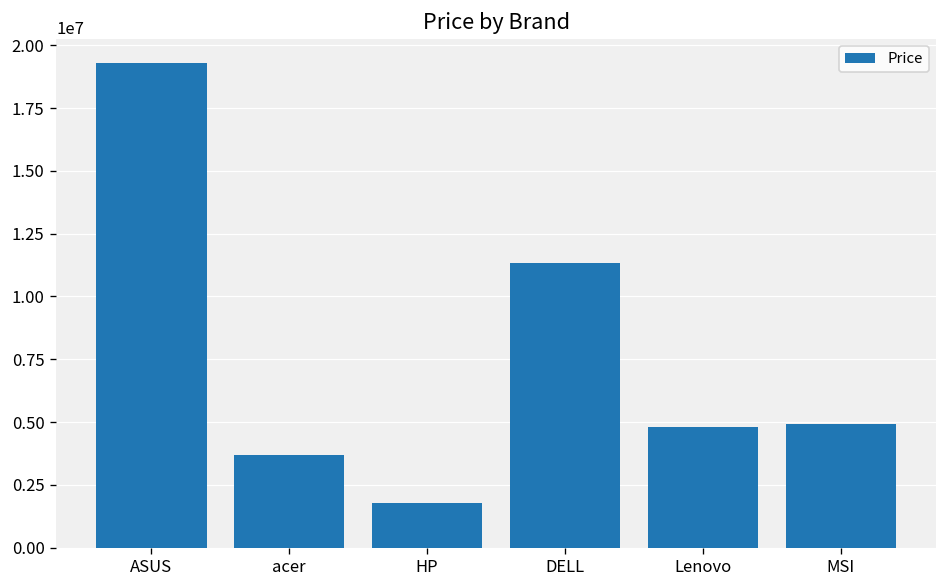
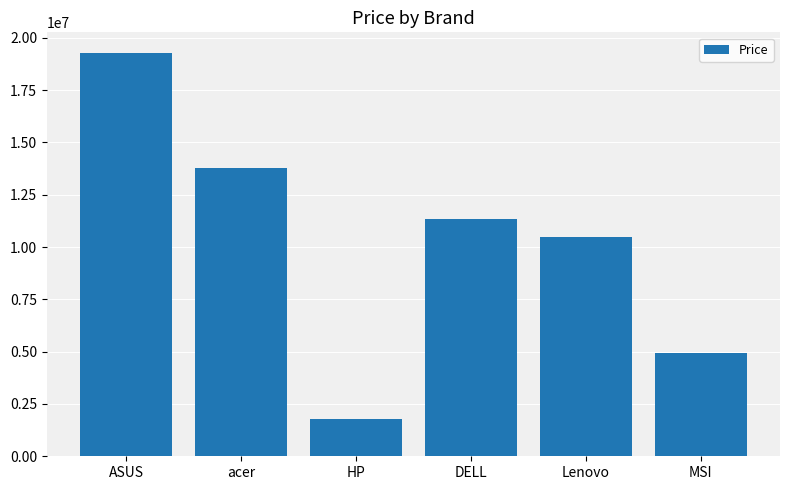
  {
    "ASUS": 19300000,
-   "acer": 3700000,
+   "acer": 13800000,
    "HP": 1800000,
    "DELL": 11300000,
-   "Lenovo": 4800000,
+   "Lenovo": 10500000,
    "MSI": 4900000
  }
